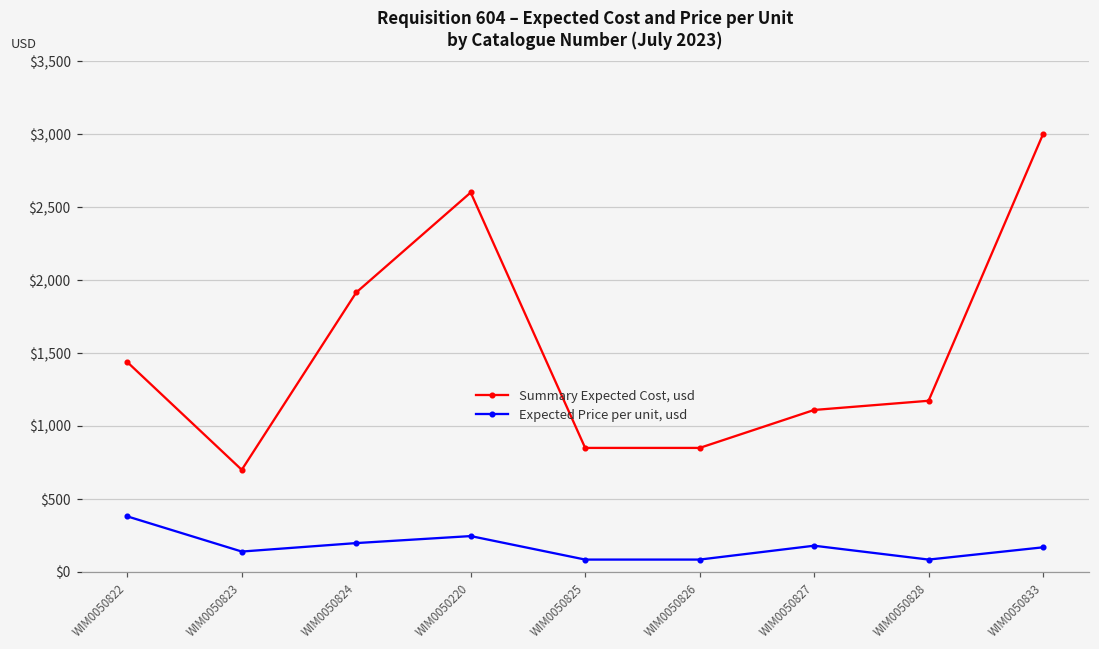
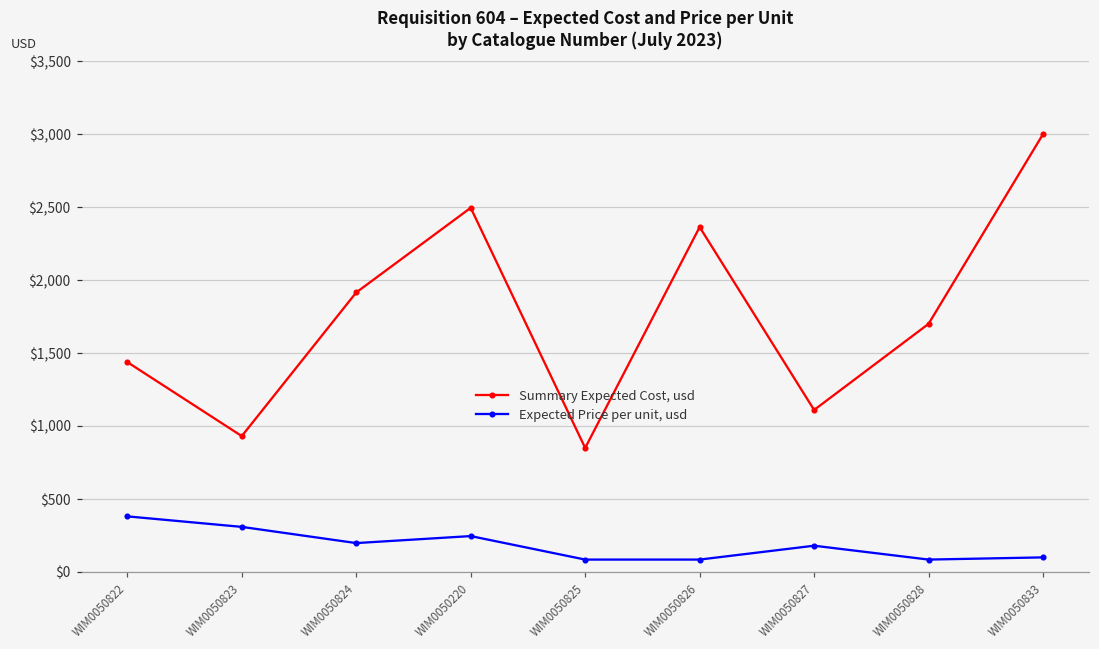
  {
    "Summary Expected Cost, usd": {
      "WIM0050822": "$1,440",
-     "WIM0050823": "$700",
+     "WIM0050823": "$930",
      "WIM0050824": "$1,920",
-     "WIM0050220": "$2,600",
+     "WIM0050220": "$2,500",
      "WIM0050825": "$850",
-     "WIM0050826": "$850",
+     "WIM0050826": "$2,360",
      "WIM0050827": "$1,110",
-     "WIM0050828": "$1,170",
+     "WIM0050828": "$1,700",
      "WIM0050833": "$3,000"
    },
    "Expected Price per unit, usd": {
      "WIM0050822": "$380",
-     "WIM0050823": "$140",
+     "WIM0050823": "$310",
      "WIM0050824": "$200",
      "WIM0050220": "$250",
      "WIM0050825": "$90",
      "WIM0050826": "$90",
      "WIM0050827": "$180",
      "WIM0050828": "$90",
-     "WIM0050833": "$170"
+     "WIM0050833": "$100"
    }
  }
